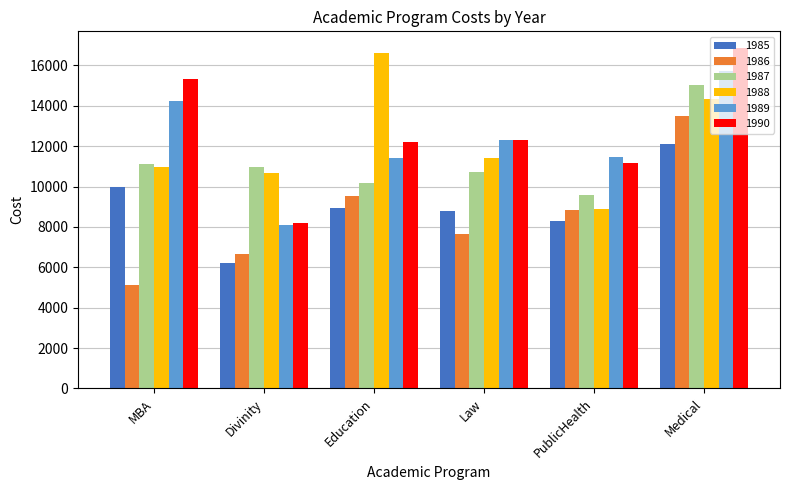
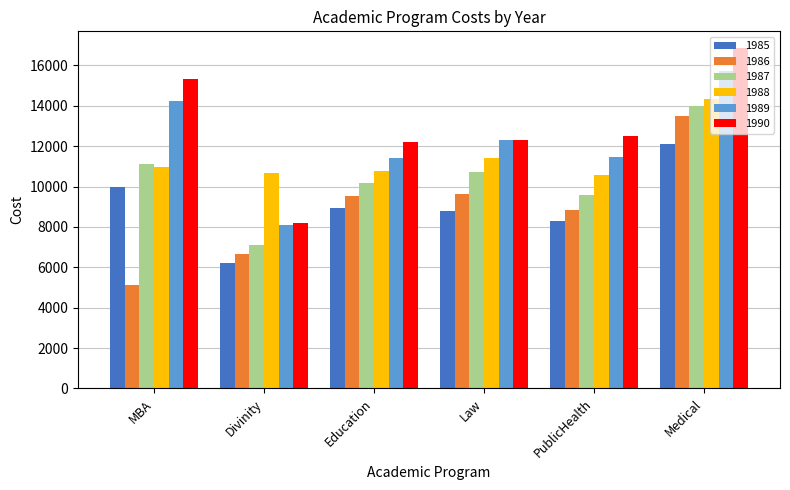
  {
    "1986": {
      "MBA": 5100,
      "Divinity": 6600,
      "Education": 9600,
-     "Law": 7700,
+     "Law": 9700,
      "PublicHealth": 8800,
      "Medical": 13500
    },
    "1987": {
      "MBA": 11100,
-     "Divinity": 11000,
+     "Divinity": 7100,
      "Education": 10200,
      "Law": 10700,
      "PublicHealth": 9600,
-     "Medical": 15000
+     "Medical": 14000
    },
    "1988": {
      "MBA": 11000,
      "Divinity": 10700,
-     "Education": 16600,
+     "Education": 10800,
      "Law": 11400,
-     "PublicHealth": 8900
+     "PublicHealth": 10600
    },
    "1990": {
      "MBA": 15400,
      "Divinity": 8200,
      "Education": 12200,
      "Law": 12300,
-     "PublicHealth": 11200
+     "PublicHealth": 12500
    }
  }
